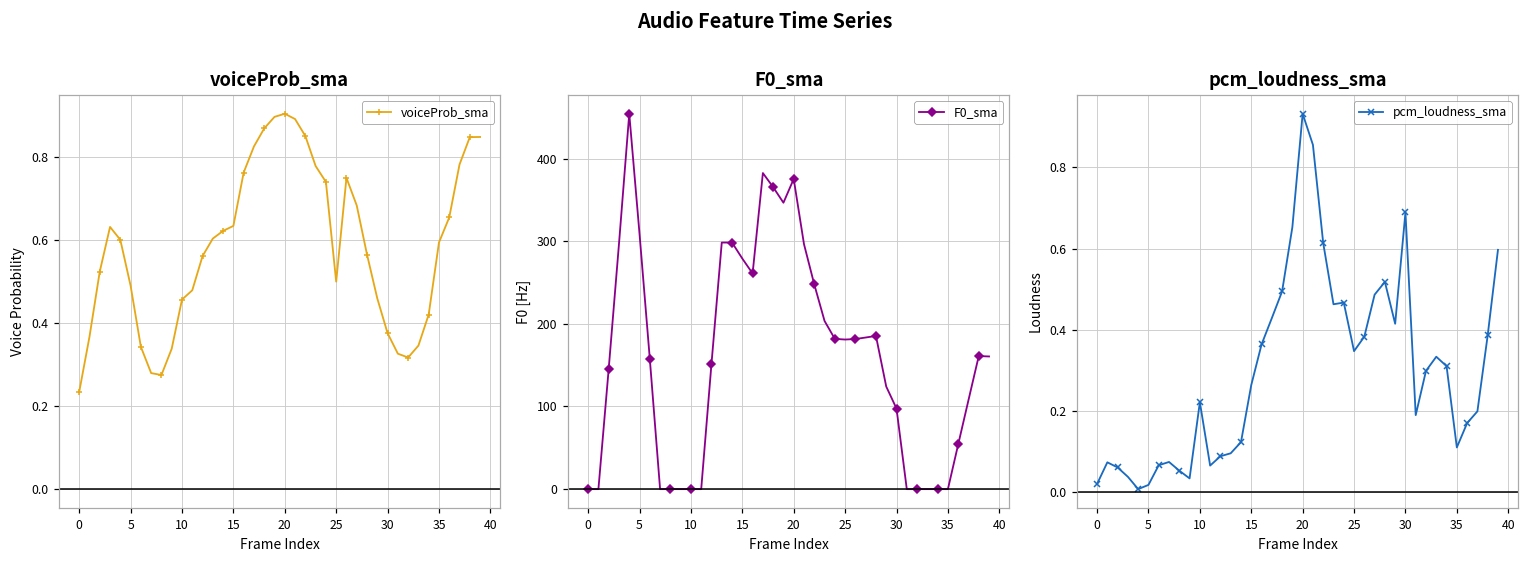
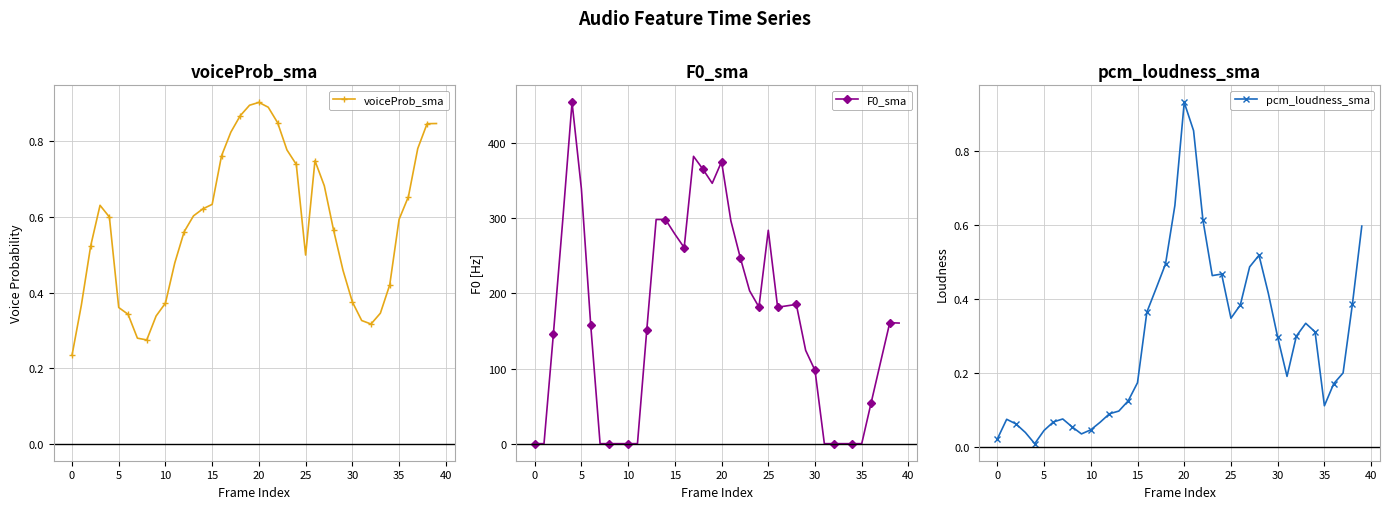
  {
    "voiceProb_sma": {
      "0": 0.23,
-     "5": 0.49,
-     "10": 0.46,
+     "5": 0.36,
+     "10": 0.37,
      "15": 0.63,
      "20": 0.90,
      "25": 0.50,
      "30": 0.38,
      "35": 0.59
    },
    "F0_sma": {
      "0": 0,
-     "5": 310,
+     "5": 340,
      "10": 0,
      "15": 280,
      "20": 380,
-     "25": 180,
+     "25": 280,
      "30": 100,
      "35": 0
    },
    "pcm_loudness_sma": {
      "0": 0.02,
-     "5": 0.02,
-     "10": 0.22,
-     "15": 0.26,
+     "5": 0.04,
+     "10": 0.05,
+     "15": 0.17,
      "20": 0.93,
      "25": 0.35,
-     "30": 0.69,
+     "30": 0.30,
      "35": 0.11
    }
  }
